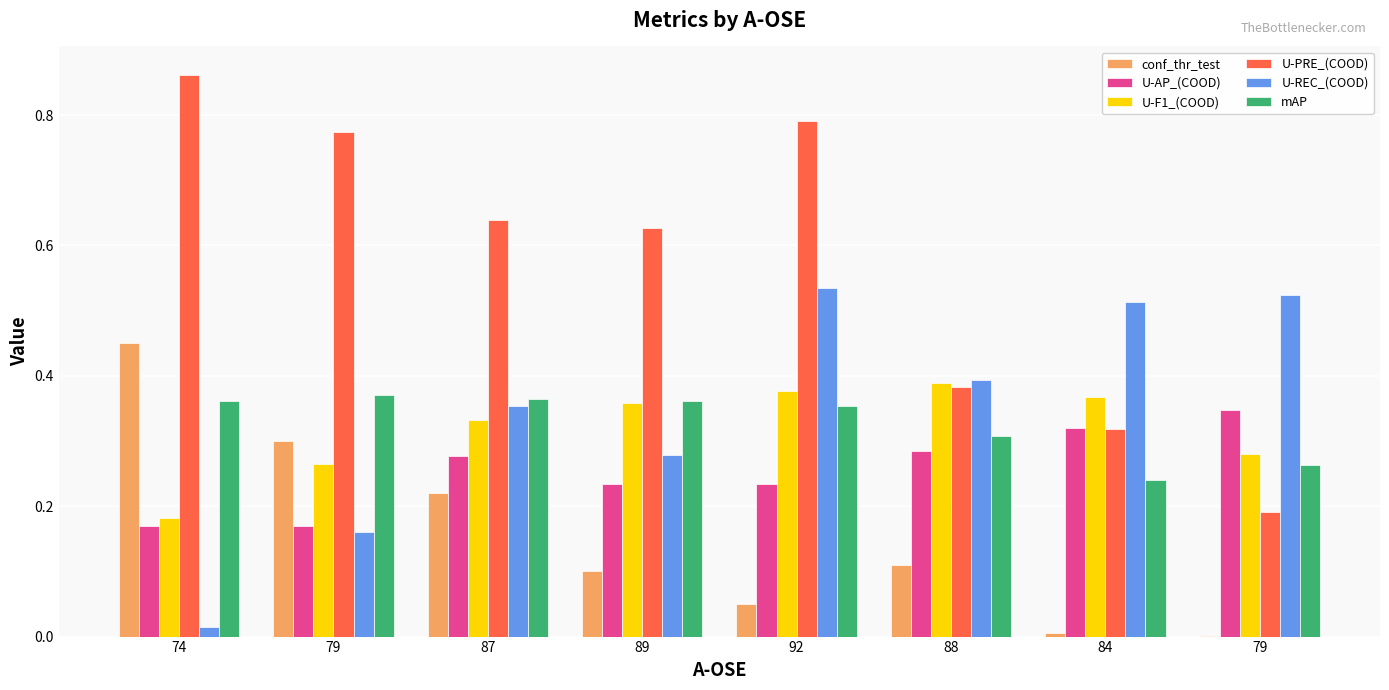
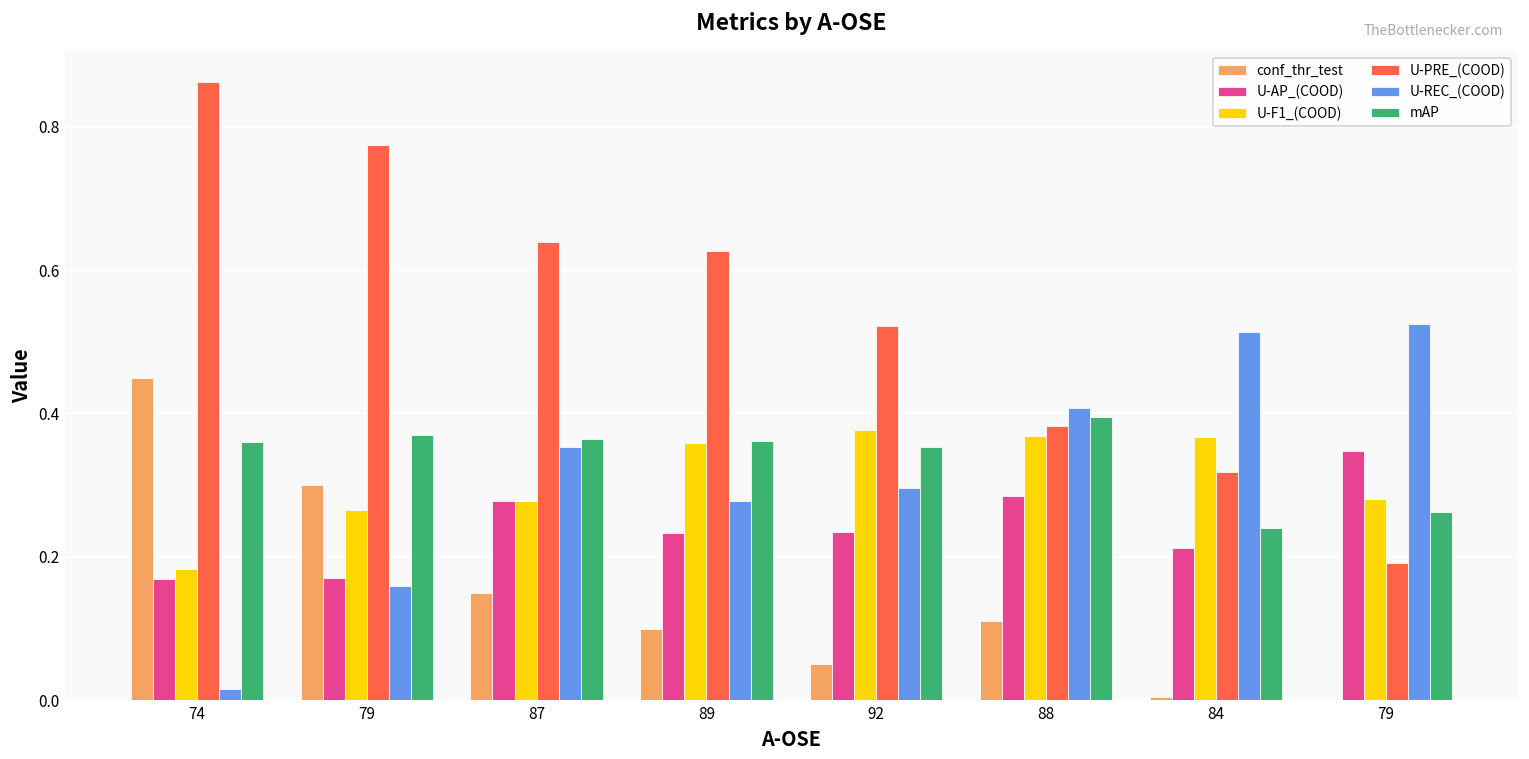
  {
    "conf_thr_test": {
      "74": 0.45,
-     "87": 0.22,
+     "87": 0.15,
      "89": 0.10,
      "92": 0.05,
      "88": 0.11,
      "84": 0.01
    },
    "U-AP_(COOD)": {
      "74": 0.17,
      "87": 0.28,
      "89": 0.23,
      "92": 0.23,
      "88": 0.29,
-     "84": 0.32
+     "84": 0.21
    },
    "U-F1_(COOD)": {
      "74": 0.18,
-     "87": 0.33,
+     "87": 0.28,
      "89": 0.36,
      "92": 0.38,
-     "88": 0.39,
+     "88": 0.37,
      "84": 0.37
    },
    "U-PRE_(COOD)": {
      "74": 0.86,
      "87": 0.64,
      "89": 0.63,
-     "92": 0.79,
+     "92": 0.52,
      "88": 0.38,
      "84": 0.32
    },
    "U-REC_(COOD)": {
      "74": 0.02,
      "87": 0.35,
      "89": 0.28,
-     "92": 0.53,
-     "88": 0.39,
+     "92": 0.30,
+     "88": 0.41,
      "84": 0.51
    },
    "mAP": {
      "74": 0.36,
      "87": 0.36,
      "89": 0.36,
      "92": 0.35,
-     "88": 0.31,
+     "88": 0.39,
      "84": 0.24
    }
  }
